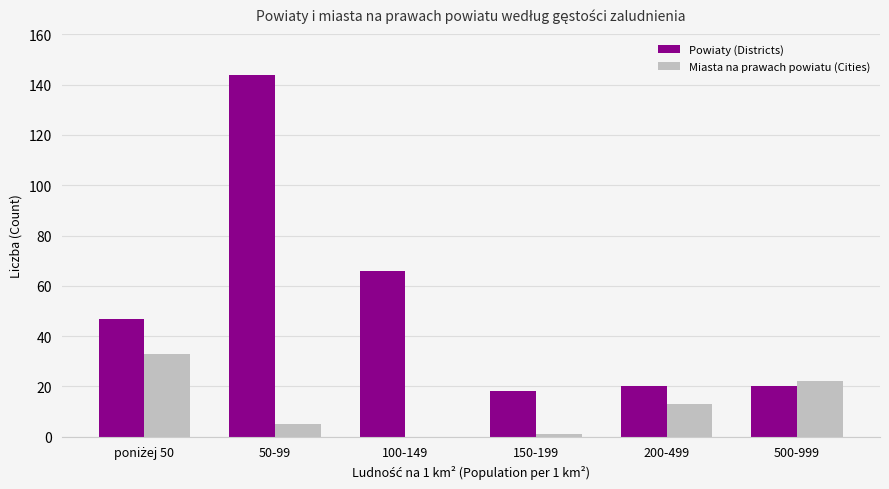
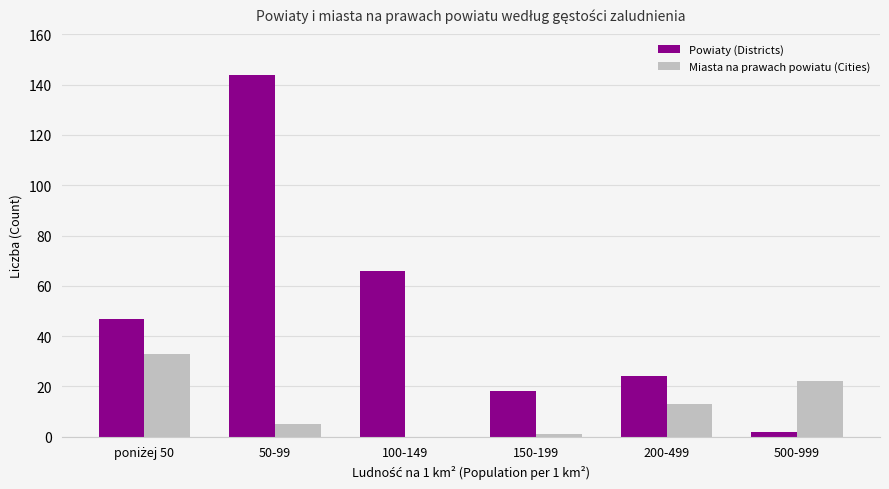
  {
    "Powiaty (Districts)": {
      "poniżej 50": 47,
      "50-99": 144,
      "100-149": 66,
      "150-199": 18,
-     "200-499": 20,
-     "500-999": 20
+     "200-499": 24,
+     "500-999": 2
    },
    "Miasta na prawach powiatu (Cities)": {
      "poniżej 50": 33,
      "50-99": 5,
      "100-149": 0,
      "150-199": 1,
      "200-499": 13,
      "500-999": 22
    }
  }
